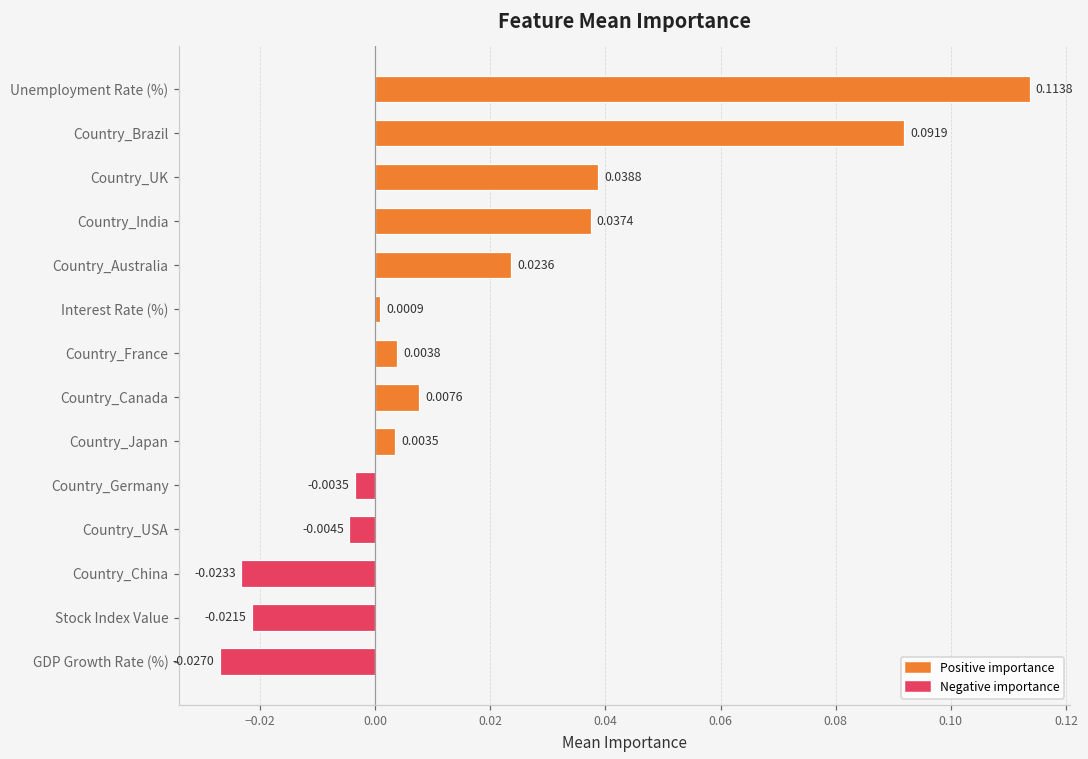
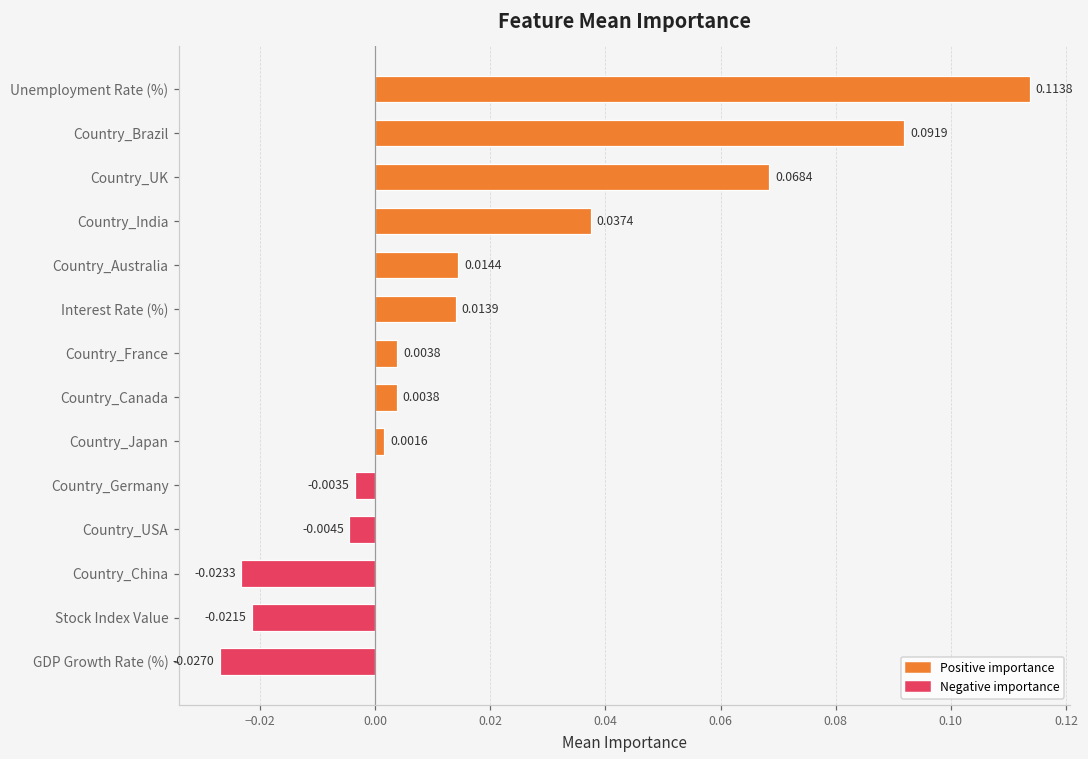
  {
    "Unemployment Rate (%)": 0.1138,
    "Country_Brazil": 0.0919,
-   "Country_UK": 0.0388,
+   "Country_UK": 0.0684,
    "Country_India": 0.0374,
-   "Country_Australia": 0.0236,
-   "Interest Rate (%)": 0.0009,
+   "Country_Australia": 0.0144,
+   "Interest Rate (%)": 0.0139,
    "Country_France": 0.0038,
-   "Country_Canada": 0.0076,
-   "Country_Japan": 0.0035,
+   "Country_Canada": 0.0038,
+   "Country_Japan": 0.0016,
    "Country_Germany": -0.0035,
    "Country_USA": -0.0045,
    "Country_China": -0.0233,
    "Stock Index Value": -0.0215,
    "GDP Growth Rate (%)": -0.0270
  }
